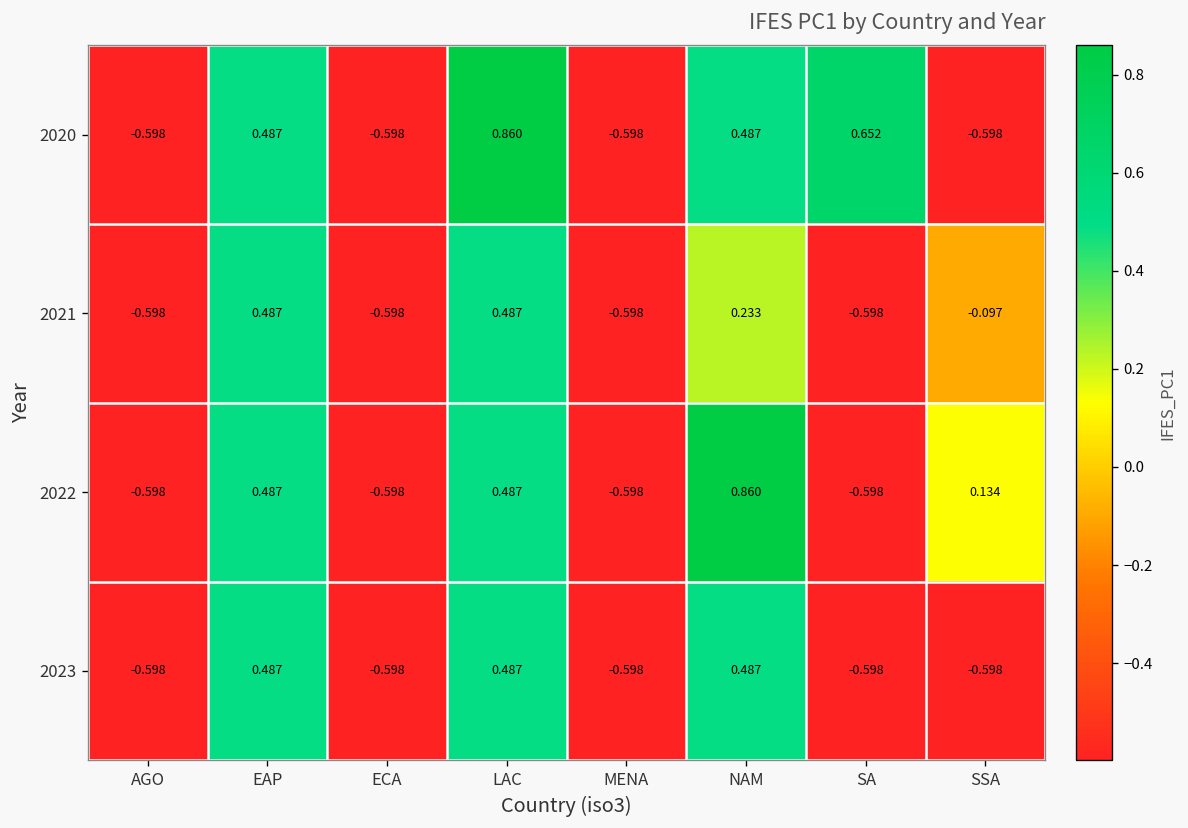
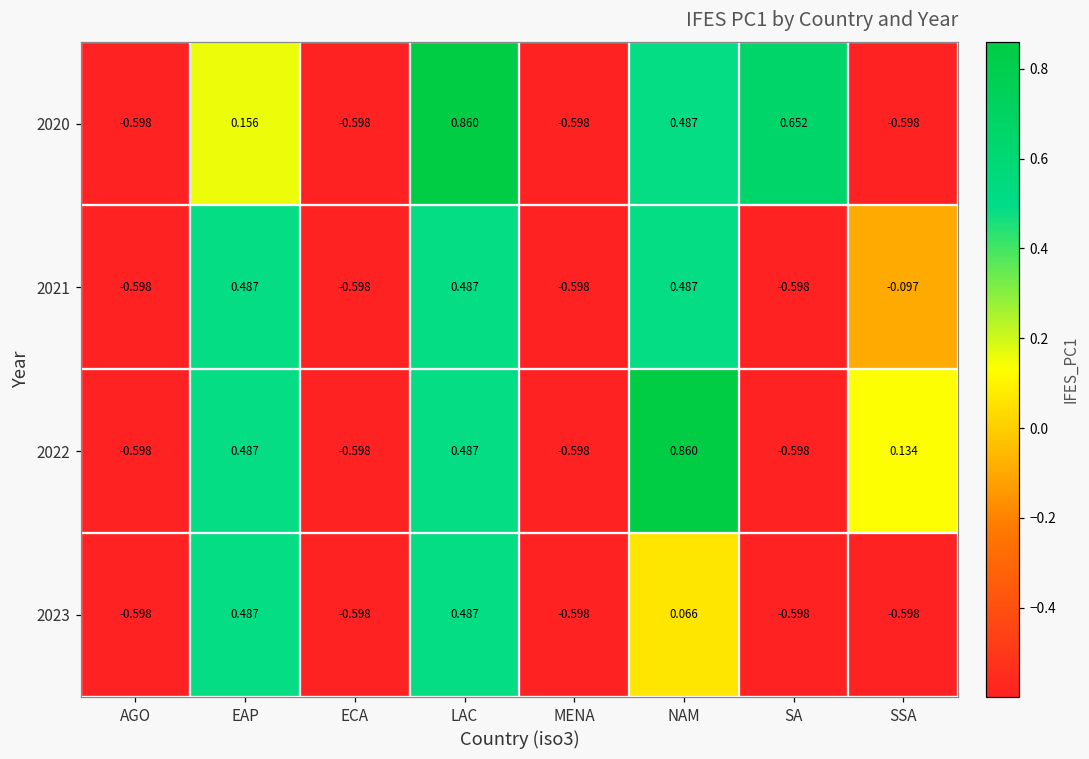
  {
    "2020": {
      "AGO": -0.598,
-     "EAP": 0.487,
+     "EAP": 0.156,
      "ECA": -0.598,
      "LAC": 0.860,
      "MENA": -0.598,
      "NAM": 0.487,
      "SA": 0.652,
      "SSA": -0.598
    },
    "2021": {
      "AGO": -0.598,
      "EAP": 0.487,
      "ECA": -0.598,
      "LAC": 0.487,
      "MENA": -0.598,
-     "NAM": 0.233,
+     "NAM": 0.487,
      "SA": -0.598,
      "SSA": -0.097
    },
    "2022": {
      "AGO": -0.598,
      "EAP": 0.487,
      "ECA": -0.598,
      "LAC": 0.487,
      "MENA": -0.598,
      "NAM": 0.860,
      "SA": -0.598,
      "SSA": 0.134
    },
    "2023": {
      "AGO": -0.598,
      "EAP": 0.487,
      "ECA": -0.598,
      "LAC": 0.487,
      "MENA": -0.598,
-     "NAM": 0.487,
+     "NAM": 0.066,
      "SA": -0.598,
      "SSA": -0.598
    }
  }
